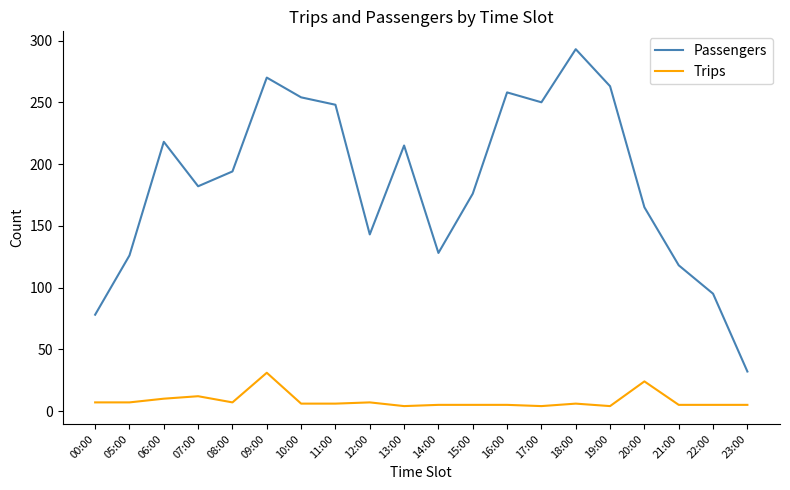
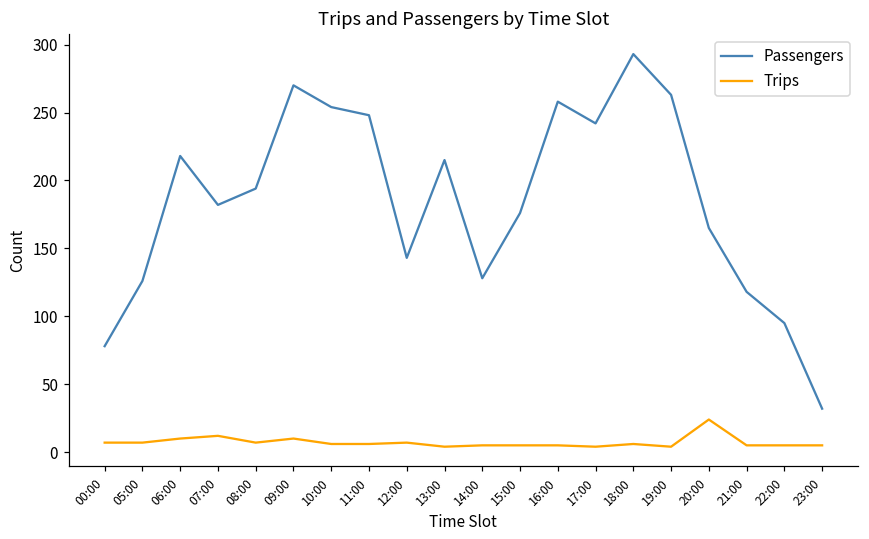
  {
    "Passengers": {
      "00:00": 78,
      "05:00": 126,
      "06:00": 218,
      "07:00": 182,
      "08:00": 194,
      "09:00": 270,
      "10:00": 254,
      "11:00": 248,
      "12:00": 143,
      "13:00": 215,
      "14:00": 128,
      "15:00": 176,
      "16:00": 258,
-     "17:00": 250,
+     "17:00": 242,
      "18:00": 293,
      "19:00": 263,
      "20:00": 165,
      "21:00": 118,
      "22:00": 95,
      "23:00": 32
    },
    "Trips": {
      "00:00": 7,
      "05:00": 7,
      "06:00": 10,
      "07:00": 12,
      "08:00": 7,
-     "09:00": 31,
+     "09:00": 10,
      "10:00": 6,
      "11:00": 6,
      "12:00": 7,
      "13:00": 4,
      "14:00": 5,
      "15:00": 5,
      "16:00": 5,
      "17:00": 4,
      "18:00": 6,
      "19:00": 4,
      "20:00": 24,
      "21:00": 5,
      "22:00": 5,
      "23:00": 5
    }
  }
